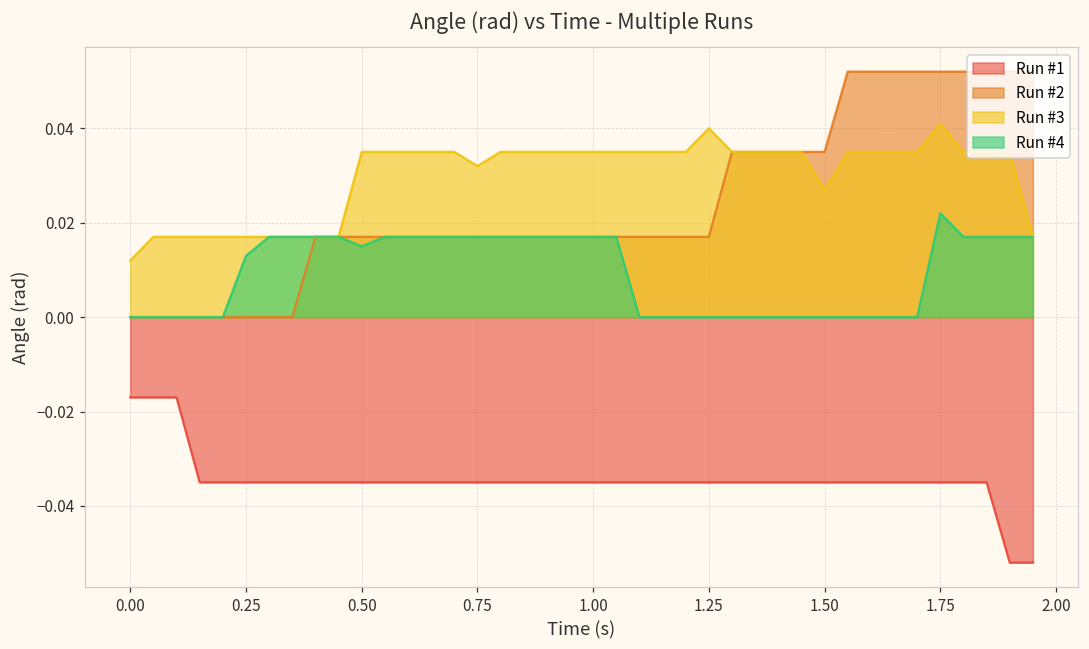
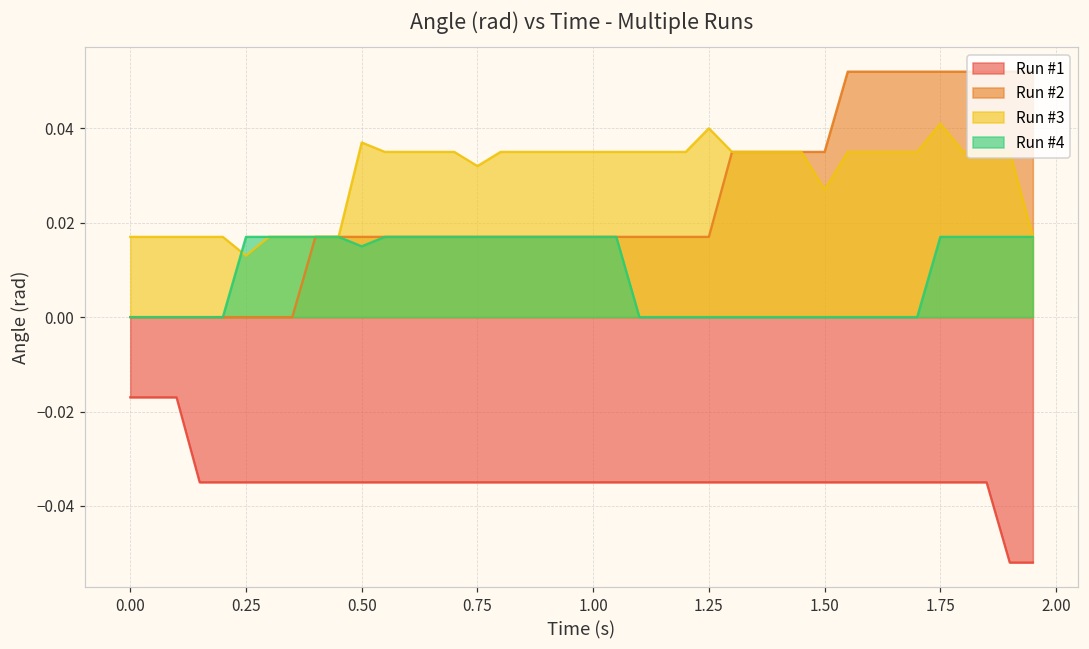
  {
    "Run #3": {
-     "0.00": 0.012,
-     "0.25": 0.017,
-     "0.50": 0.035,
+     "0.00": 0.017,
+     "0.25": 0.013,
+     "0.50": 0.037,
      "0.75": 0.032,
      "1.00": 0.035,
      "1.25": 0.040,
      "1.50": 0.027,
      "1.75": 0.041
    },
    "Run #4": {
-     "0.25": 0.013,
+     "0.25": 0.017,
      "0.50": 0.015,
-     "1.75": 0.022
+     "1.75": 0.017
    }
  }
